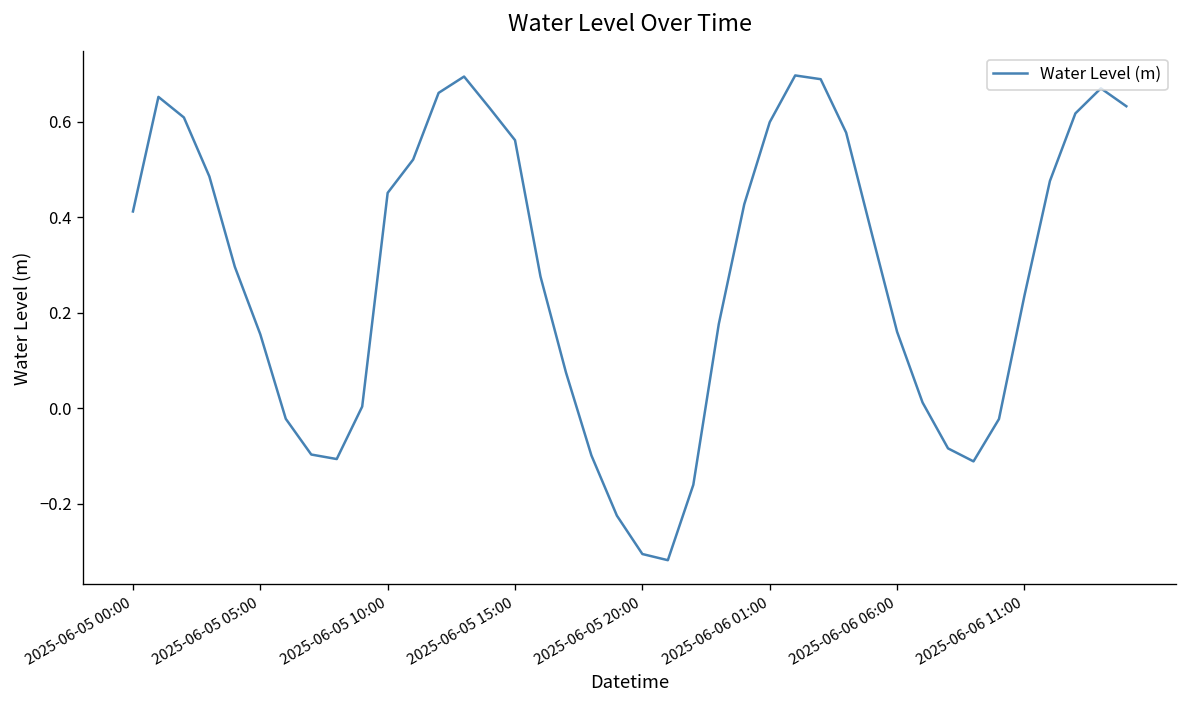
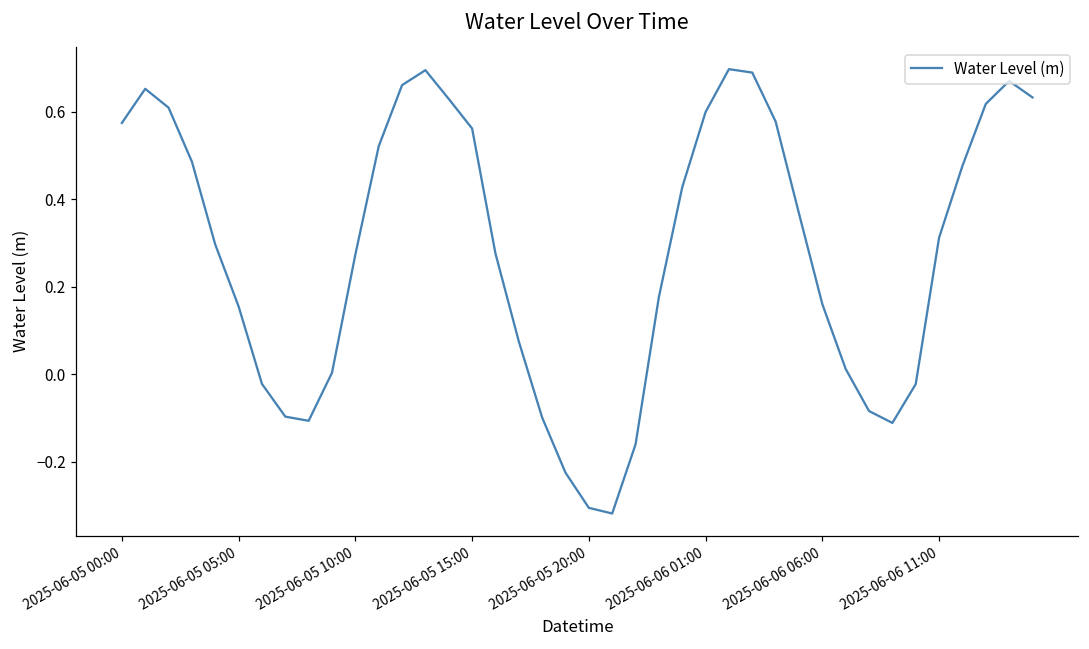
  {
-   "2025-06-05 00:00": 0.41,
+   "2025-06-05 00:00": 0.57,
    "2025-06-05 05:00": 0.15,
-   "2025-06-05 10:00": 0.45,
+   "2025-06-05 10:00": 0.27,
    "2025-06-05 15:00": 0.56,
    "2025-06-05 20:00": -0.31,
    "2025-06-06 01:00": 0.60,
    "2025-06-06 06:00": 0.16,
-   "2025-06-06 11:00": 0.24
+   "2025-06-06 11:00": 0.31
  }
